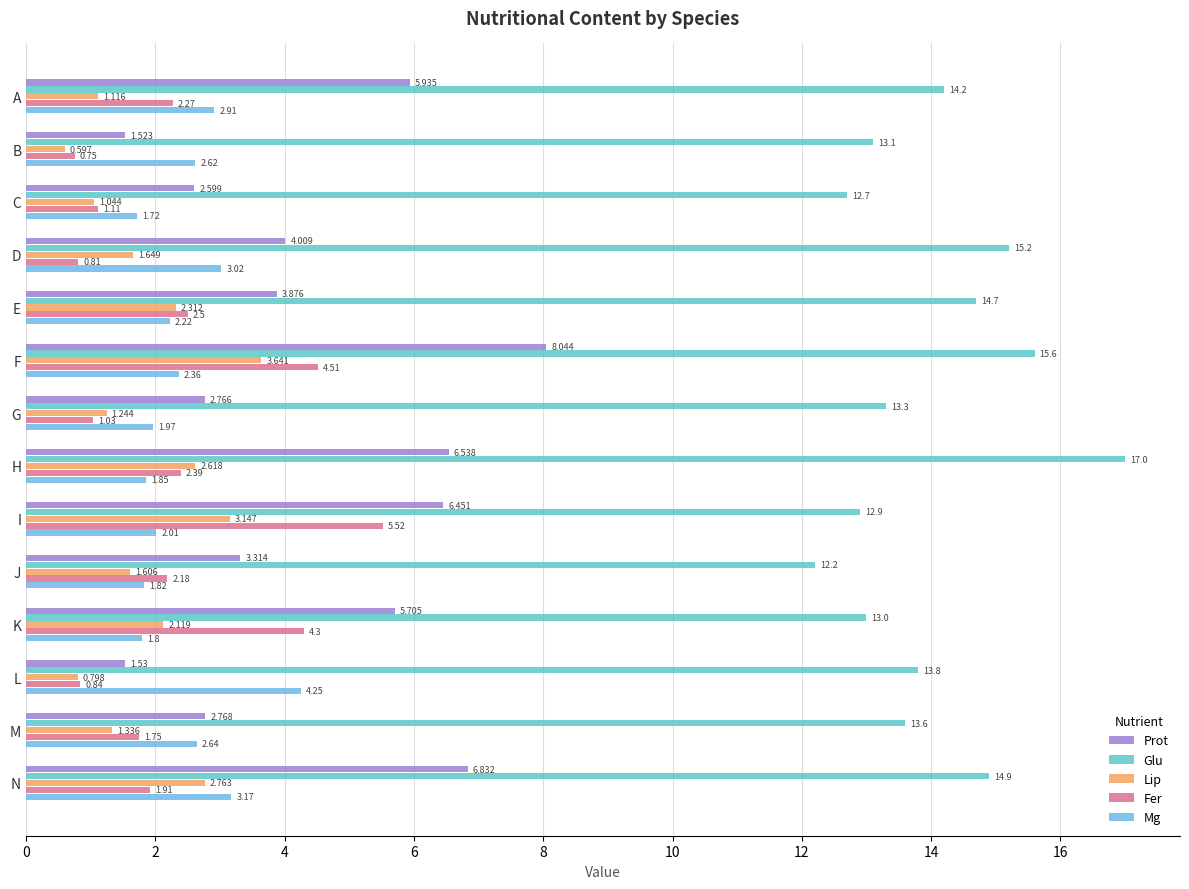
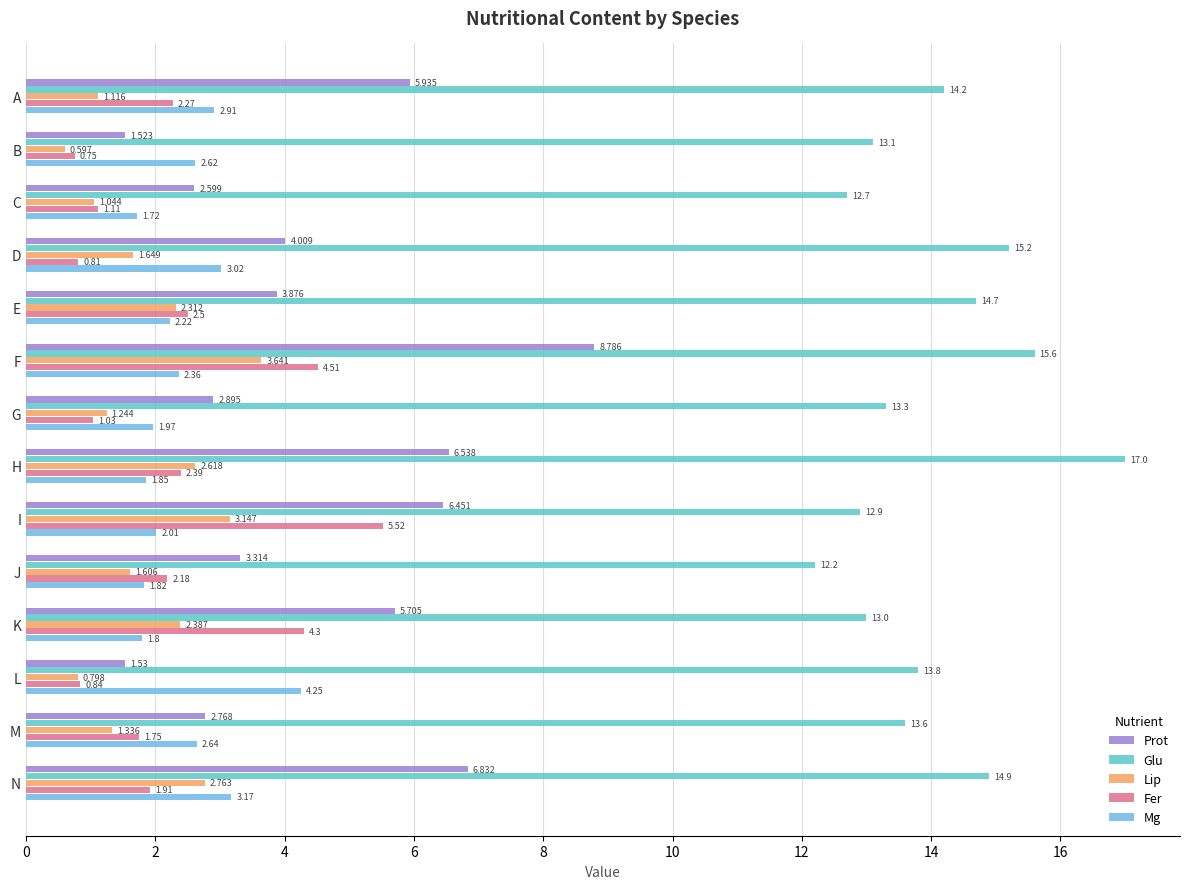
  {
    "Prot": {
      "A": 5.935,
      "B": 1.523,
      "C": 2.599,
      "D": 4.009,
      "E": 3.876,
-     "F": 8.044,
-     "G": 2.766,
+     "F": 8.786,
+     "G": 2.895,
      "H": 6.538,
      "I": 6.451,
      "J": 3.314,
      "K": 5.705,
      "L": 1.53,
      "M": 2.768,
      "N": 6.832
    },
    "Lip": {
      "A": 1.116,
      "B": 0.597,
      "D": 1.649,
      "E": 2.312,
      "F": 3.641,
      "G": 1.244,
      "H": 2.618,
      "I": 3.147,
      "J": 1.606,
-     "K": 2.119,
+     "K": 2.387,
      "M": 1.336,
      "N": 2.763
    },
    "Fer": {
      "A": 2.27,
      "D": 0.81,
      "F": 4.51,
      "G": 1.03,
      "H": 2.39,
      "I": 5.52,
      "J": 2.18,
      "K": 4.3,
      "M": 1.75,
      "N": 1.91
    }
  }
